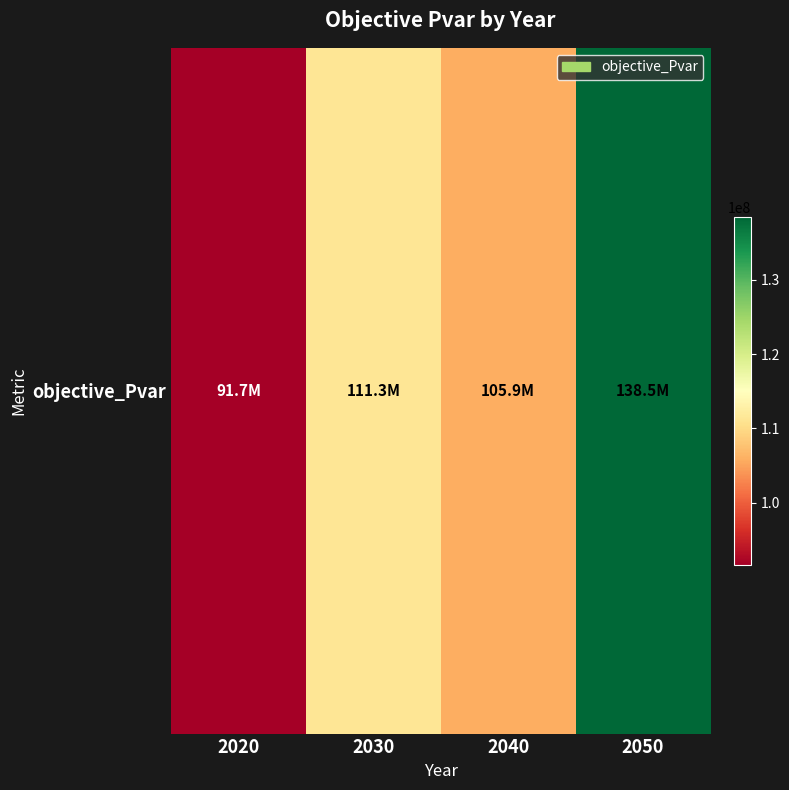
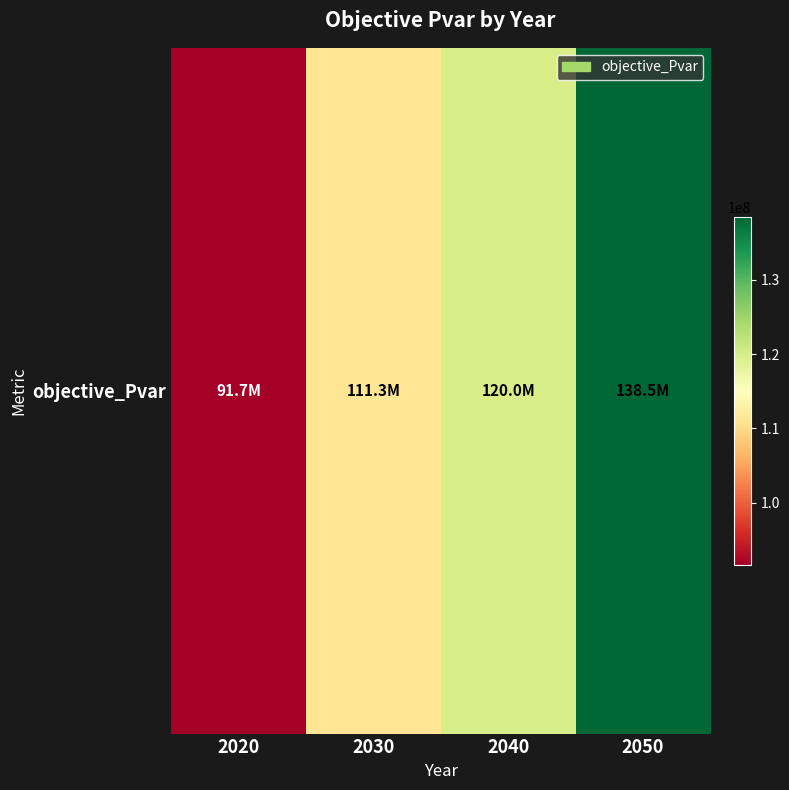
  {
    "objective_Pvar": {
      "2020": "91.7M",
      "2030": "111.3M",
-     "2040": "105.9M",
+     "2040": "120.0M",
      "2050": "138.5M"
    }
  }
